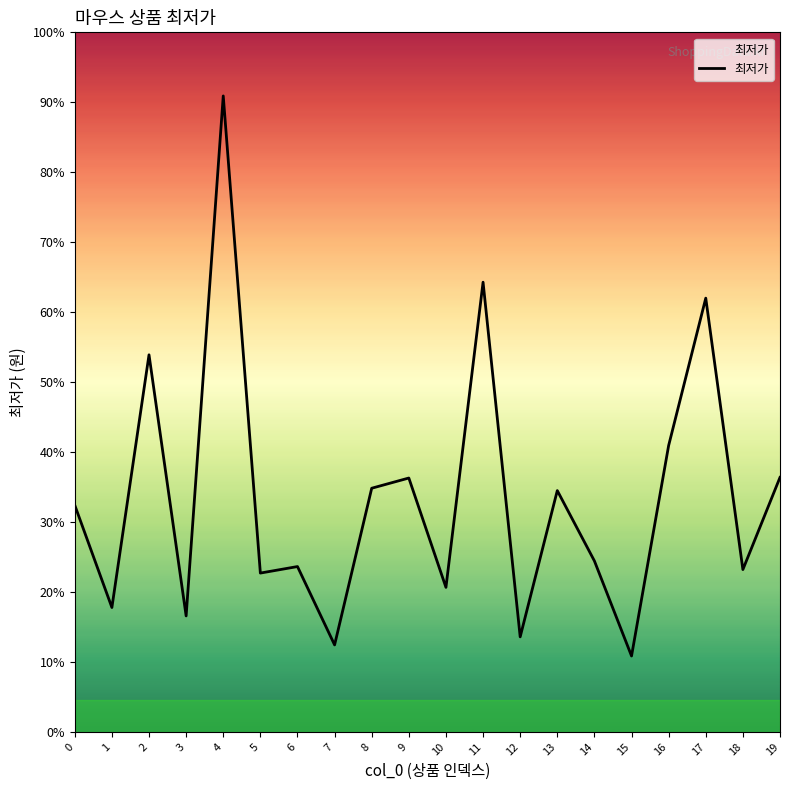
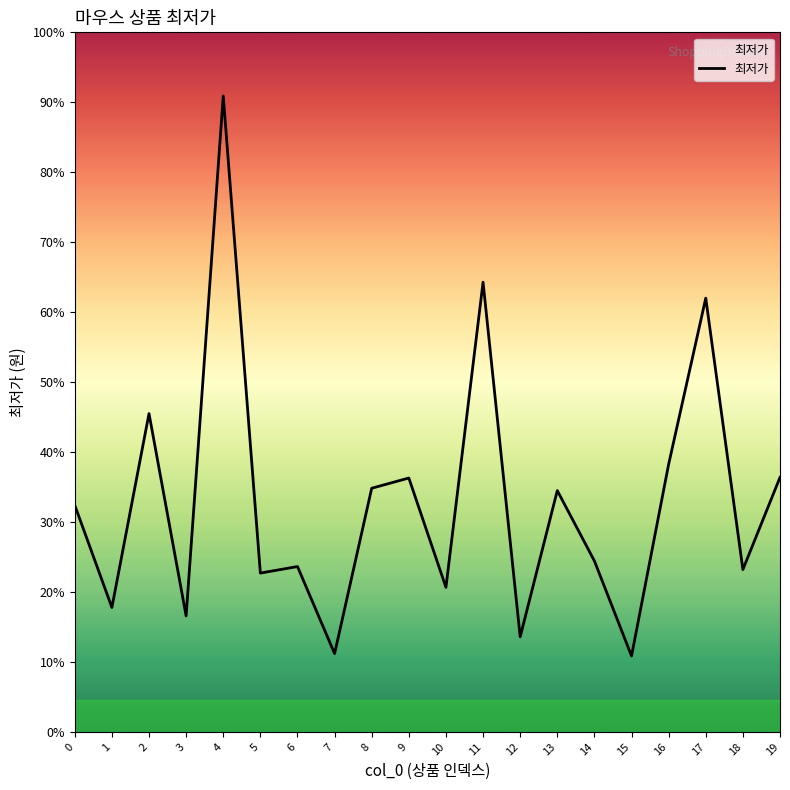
  {
    "0": "32%",
    "1": "18%",
-   "2": "54%",
+   "2": "46%",
    "3": "17%",
    "4": "91%",
    "5": "23%",
    "6": "24%",
-   "7": "12%",
+   "7": "11%",
    "8": "35%",
    "9": "36%",
    "10": "21%",
    "11": "64%",
    "12": "14%",
    "13": "34%",
    "14": "24%",
    "15": "11%",
-   "16": "41%",
+   "16": "38%",
    "17": "62%",
    "18": "23%",
    "19": "36%"
  }
